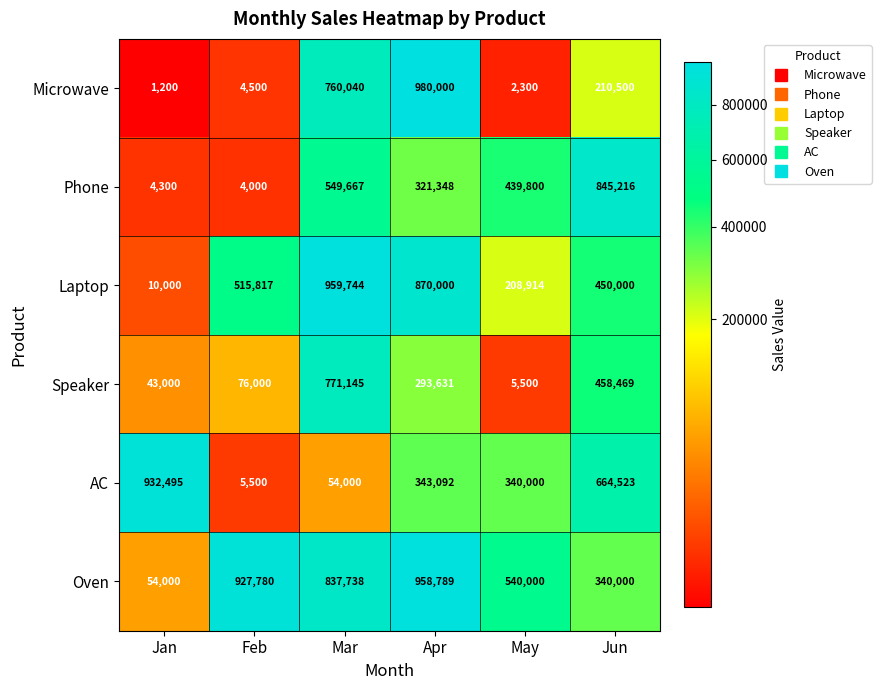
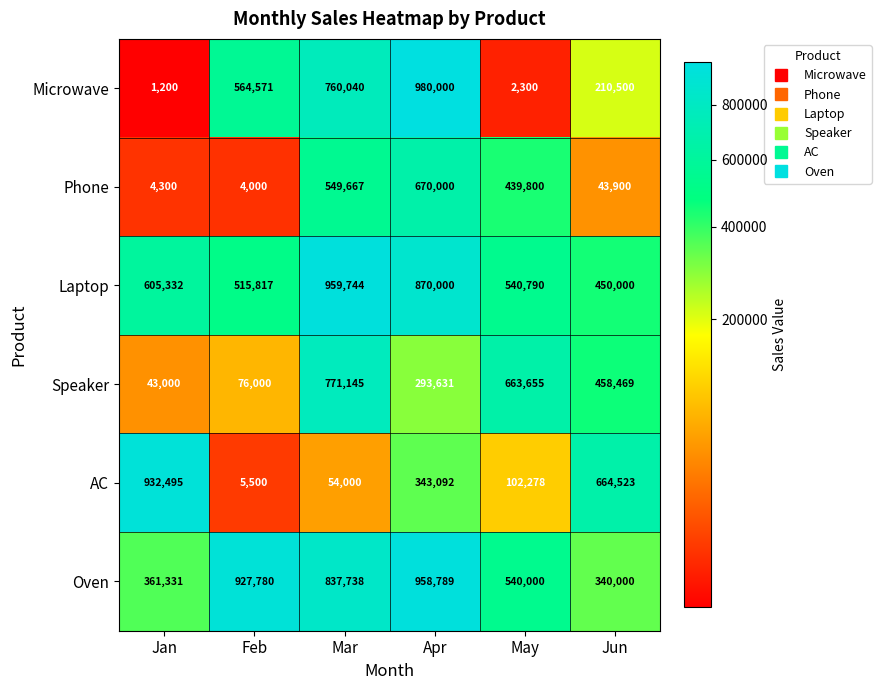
  {
    "Microwave": {
      "Jan": "1,200",
-     "Feb": "4,500",
+     "Feb": "564,571",
      "Mar": "760,040",
      "Apr": "980,000",
      "May": "2,300",
      "Jun": "210,500"
    },
    "Phone": {
      "Jan": "4,300",
      "Feb": "4,000",
      "Mar": "549,667",
-     "Apr": "321,348",
+     "Apr": "670,000",
      "May": "439,800",
-     "Jun": "845,216"
+     "Jun": "43,900"
    },
    "Laptop": {
-     "Jan": "10,000",
+     "Jan": "605,332",
      "Feb": "515,817",
      "Mar": "959,744",
      "Apr": "870,000",
-     "May": "208,914",
+     "May": "540,790",
      "Jun": "450,000"
    },
    "Speaker": {
      "Jan": "43,000",
      "Feb": "76,000",
      "Mar": "771,145",
      "Apr": "293,631",
-     "May": "5,500",
+     "May": "663,655",
      "Jun": "458,469"
    },
    "AC": {
      "Jan": "932,495",
      "Feb": "5,500",
      "Mar": "54,000",
      "Apr": "343,092",
-     "May": "340,000",
+     "May": "102,278",
      "Jun": "664,523"
    },
    "Oven": {
-     "Jan": "54,000",
+     "Jan": "361,331",
      "Feb": "927,780",
      "Mar": "837,738",
      "Apr": "958,789",
      "May": "540,000",
      "Jun": "340,000"
    }
  }
